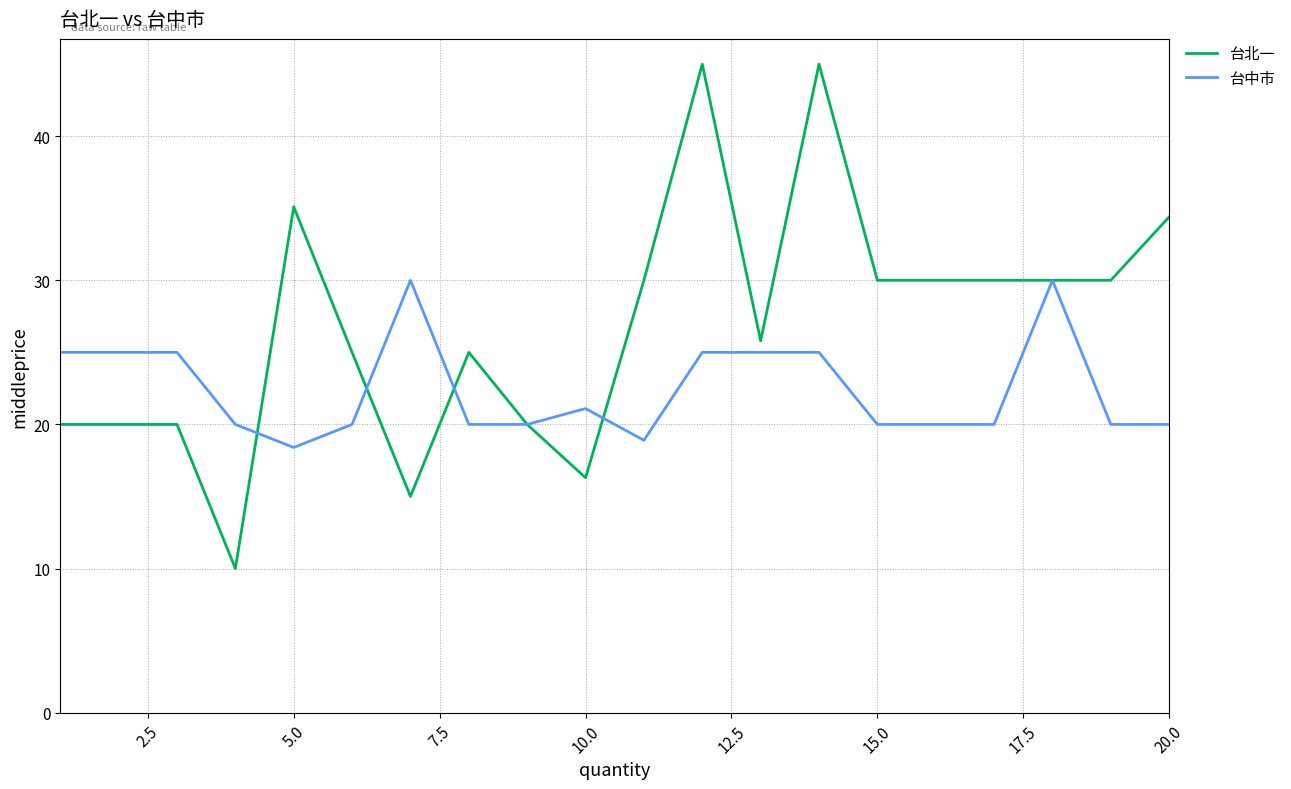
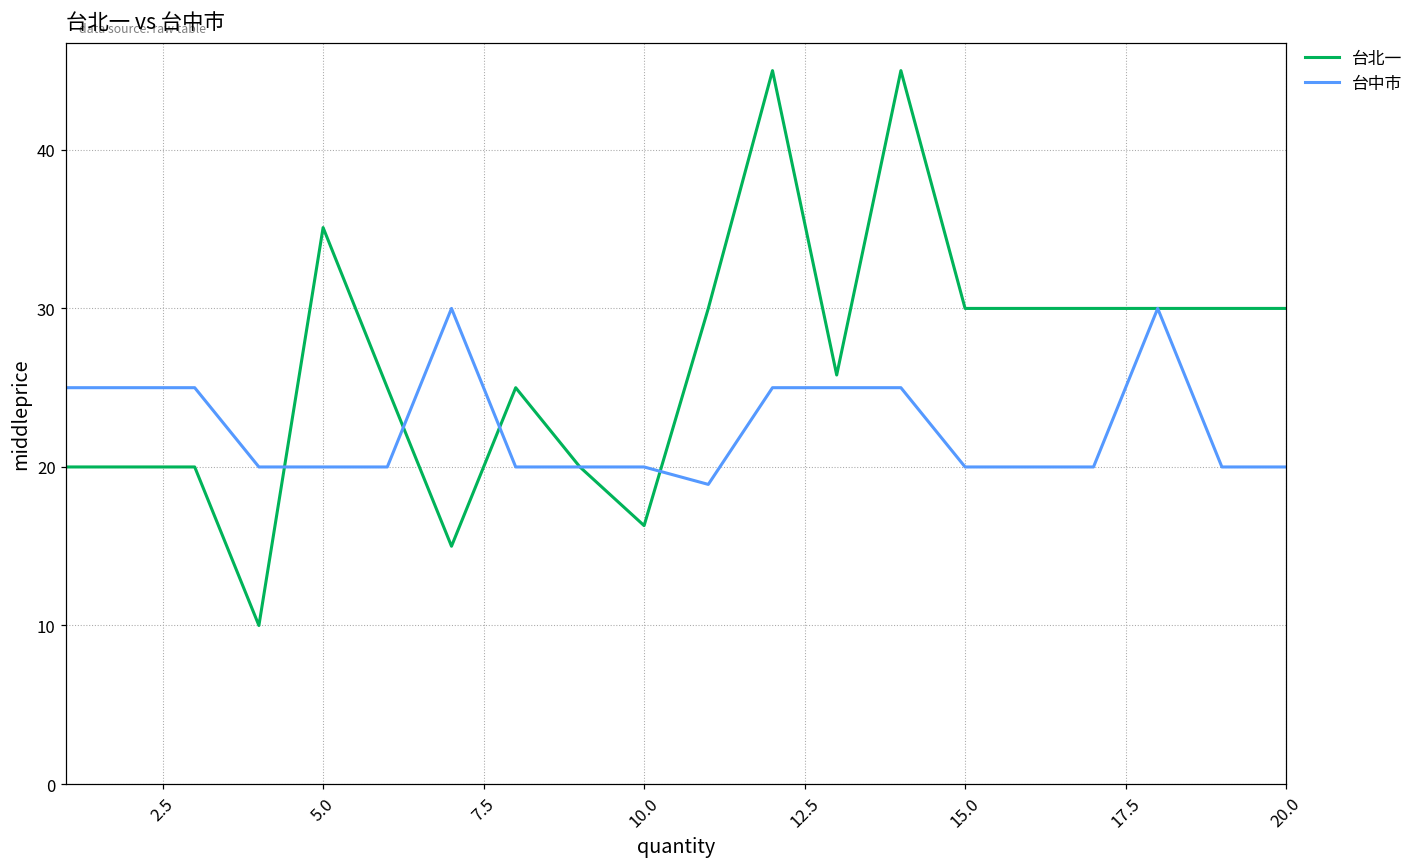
  {
    "台北一": {
      "5.0": 35.1,
      "10.0": 16.3,
      "15.0": 30.0,
-     "20.0": 34.4
+     "20.0": 30.0
    },
    "台中市": {
-     "5.0": 18.4,
-     "10.0": 21.1,
+     "5.0": 20.0,
+     "10.0": 20.0,
      "15.0": 20.0,
      "20.0": 20.0
    }
  }
